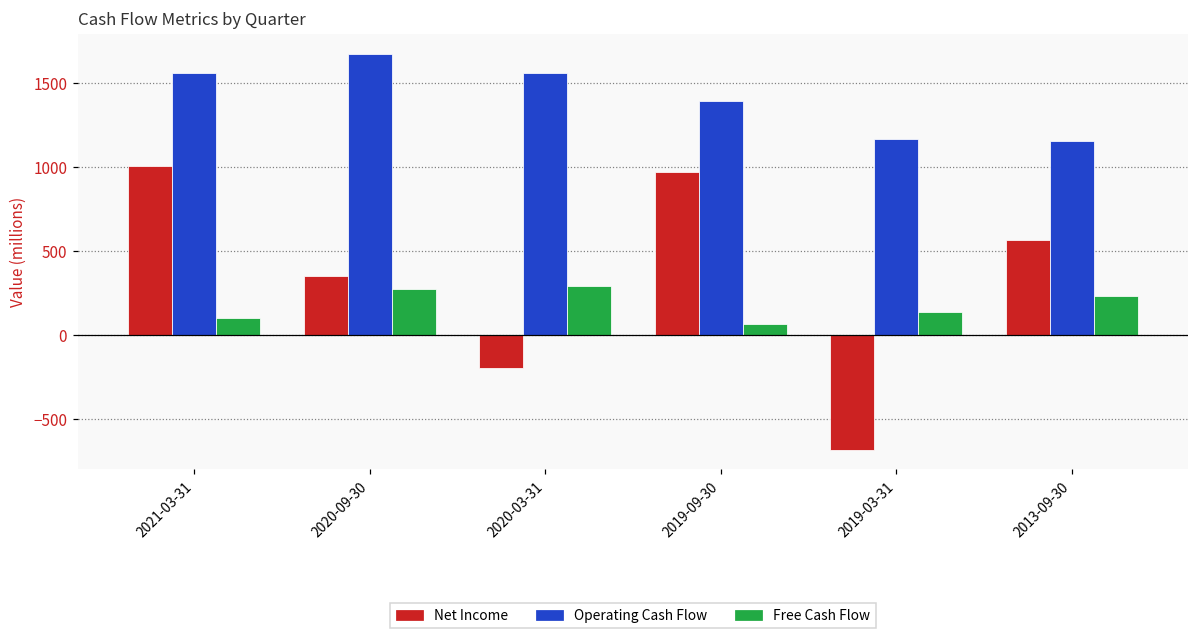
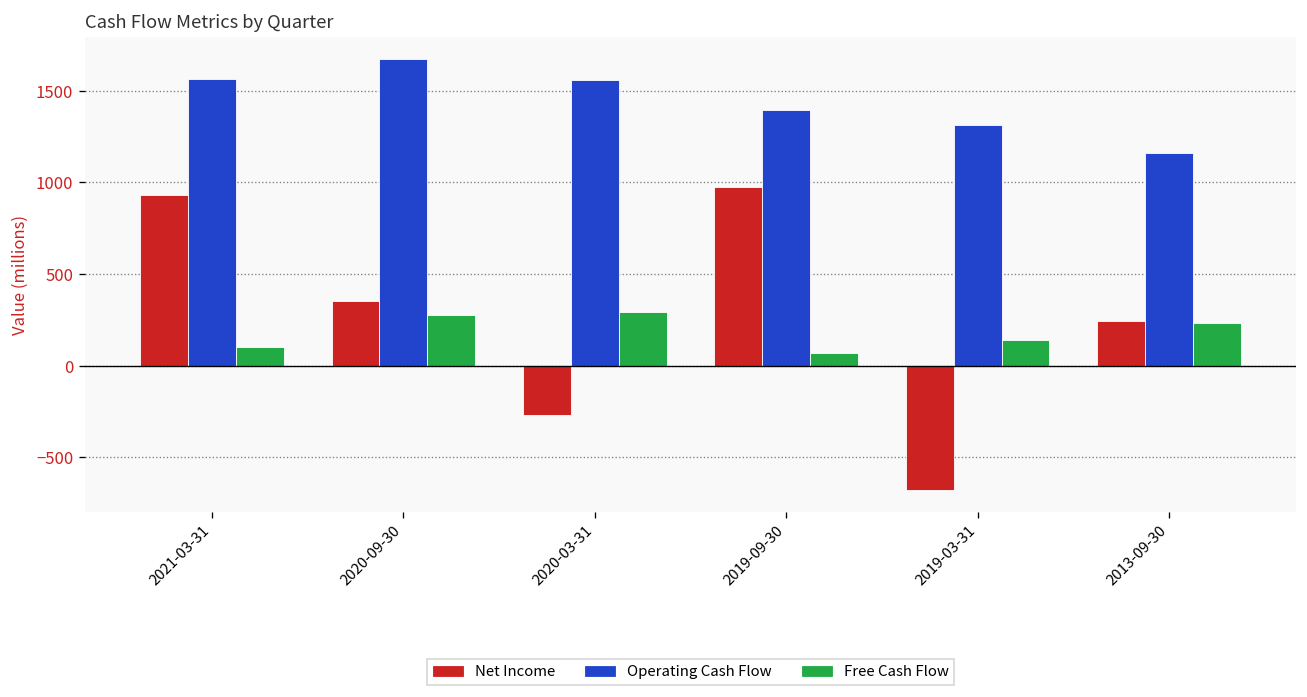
  {
    "Net Income": {
-     "2021-03-31": 1010,
+     "2021-03-31": 930,
      "2020-09-30": 360,
-     "2020-03-31": -190,
+     "2020-03-31": -270,
      "2019-09-30": 980,
      "2019-03-31": -680,
-     "2013-09-30": 570
+     "2013-09-30": 250
    },
    "Operating Cash Flow": {
      "2021-03-31": 1560,
      "2020-09-30": 1670,
      "2020-03-31": 1560,
      "2019-09-30": 1400,
-     "2019-03-31": 1170,
+     "2019-03-31": 1320,
      "2013-09-30": 1160
    },
    "Free Cash Flow": {
      "2021-03-31": 100,
      "2020-09-30": 280,
      "2020-03-31": 290,
      "2019-09-30": 70,
      "2019-03-31": 140,
      "2013-09-30": 240
    }
  }
